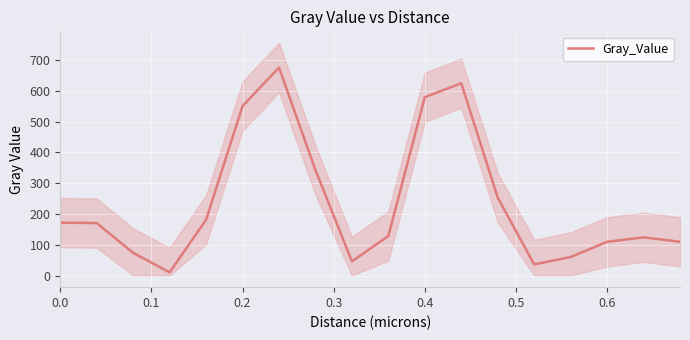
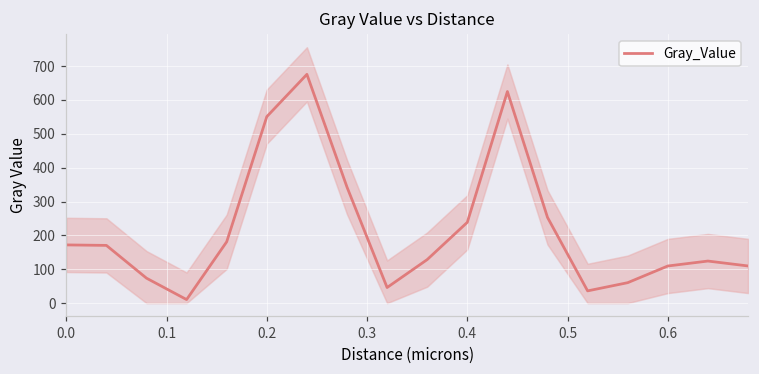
  {
    "Gray_Value": {
      "0.0": 170,
      "0.2": 550,
-     "0.4": 580,
+     "0.4": 240,
      "0.6": 110
    }
  }
